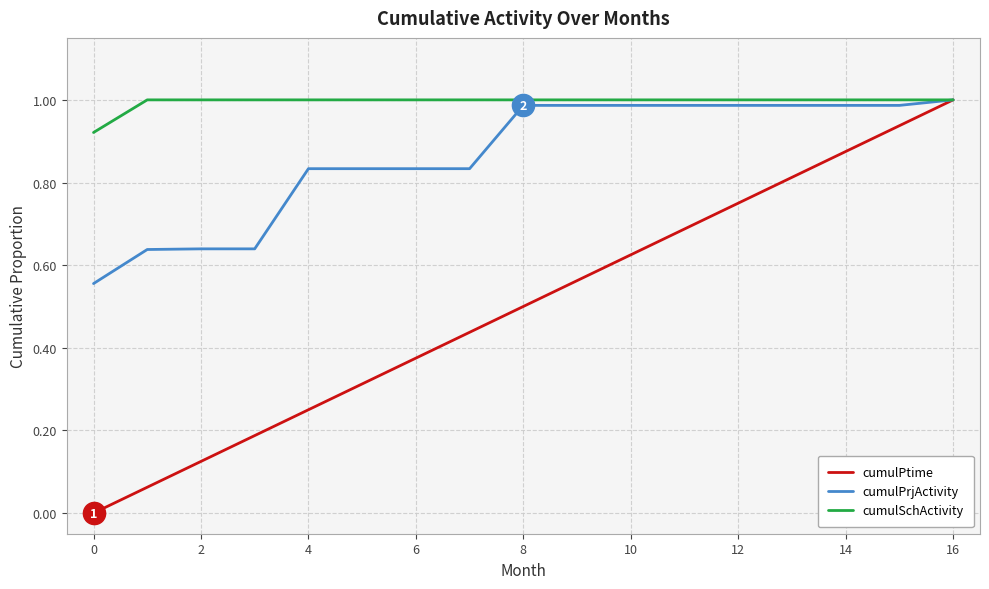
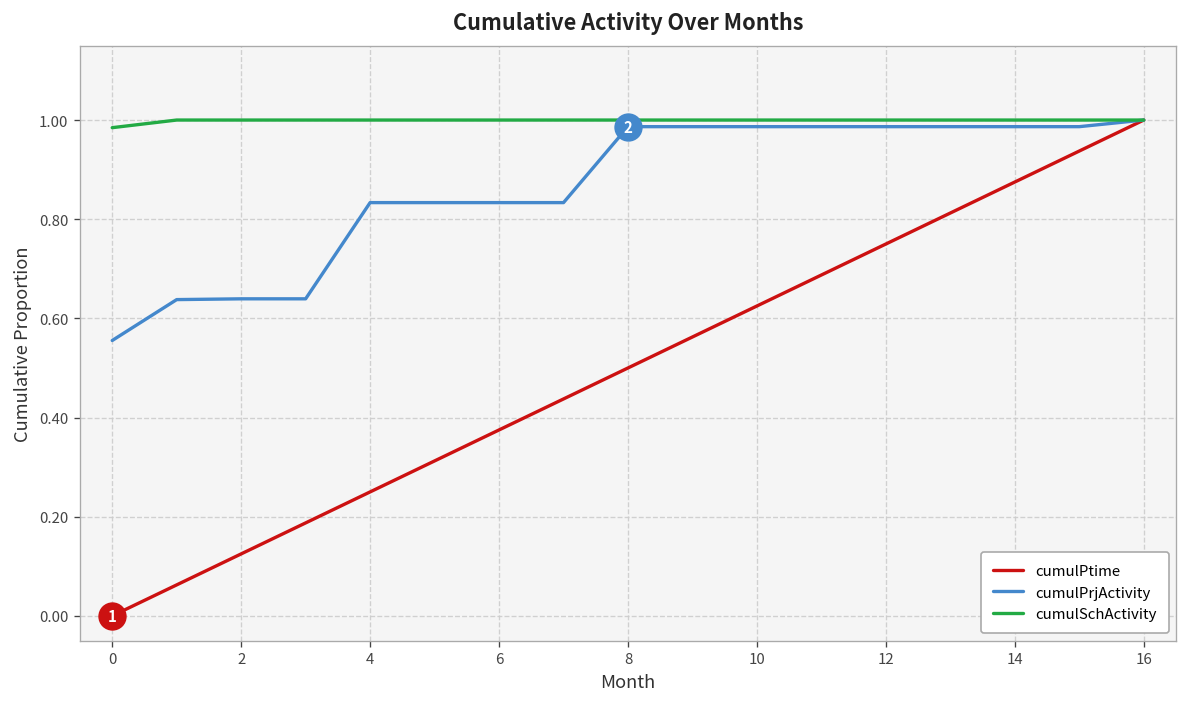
  {
    "cumulSchActivity": {
-     "0": 0.92,
+     "0": 0.98,
      "2": 1.00,
      "4": 1.00,
      "6": 1.00,
      "10": 1.00,
      "12": 1.00,
      "14": 1.00
    }
  }
